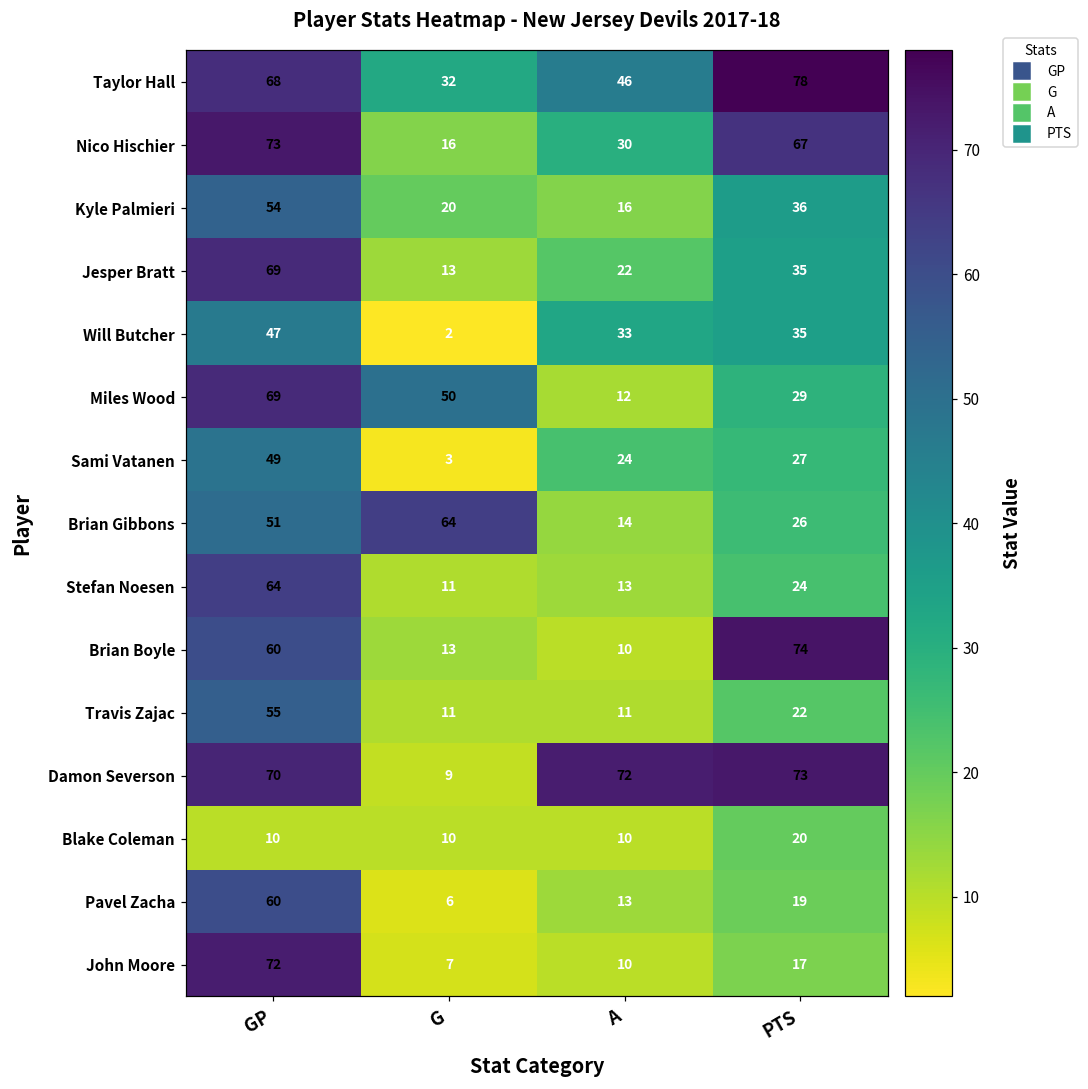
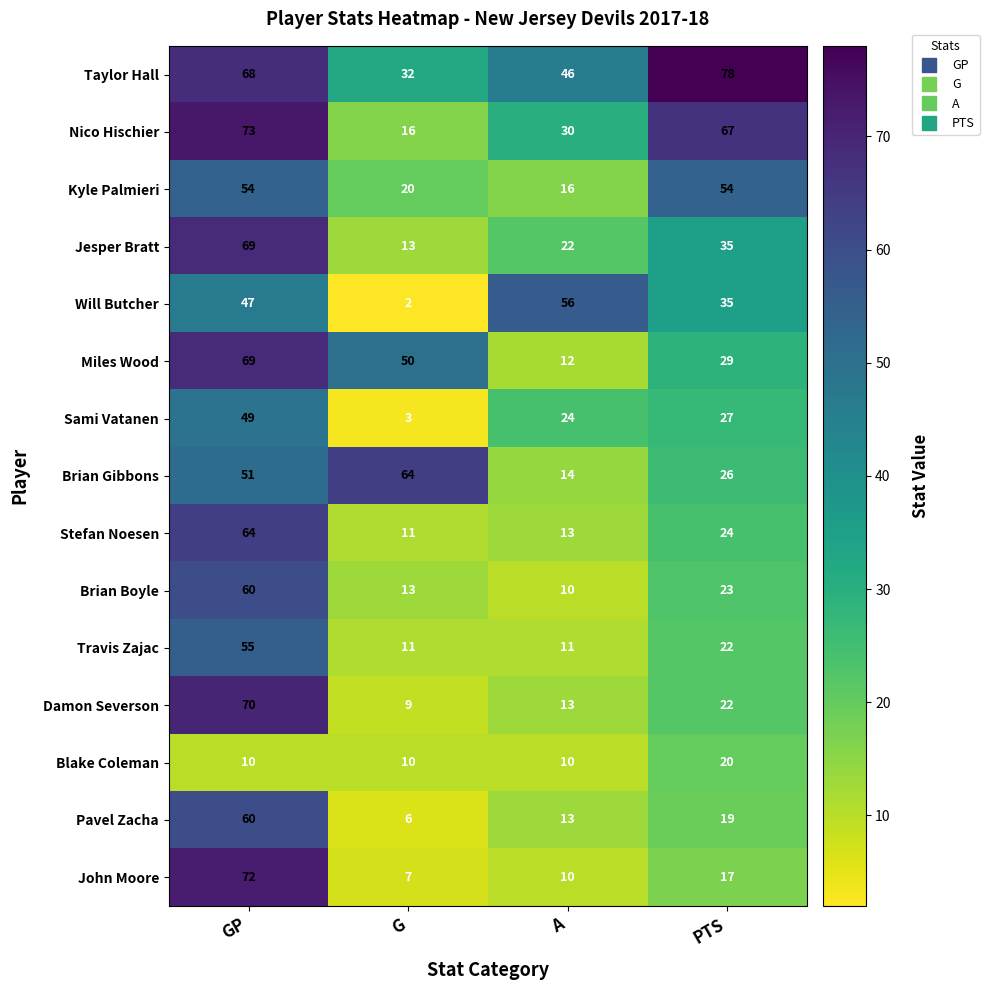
  {
    "Taylor Hall": {
      "GP": 68,
      "G": 32,
      "A": 46,
      "PTS": 78
    },
    "Nico Hischier": {
      "GP": 73,
      "G": 16,
      "A": 30,
      "PTS": 67
    },
    "Kyle Palmieri": {
      "GP": 54,
      "G": 20,
      "A": 16,
-     "PTS": 36
+     "PTS": 54
    },
    "Jesper Bratt": {
      "GP": 69,
      "G": 13,
      "A": 22,
      "PTS": 35
    },
    "Will Butcher": {
      "GP": 47,
      "G": 2,
-     "A": 33,
+     "A": 56,
      "PTS": 35
    },
    "Miles Wood": {
      "GP": 69,
      "G": 50,
      "A": 12,
      "PTS": 29
    },
    "Sami Vatanen": {
      "GP": 49,
      "G": 3,
      "A": 24,
      "PTS": 27
    },
    "Brian Gibbons": {
      "GP": 51,
      "G": 64,
      "A": 14,
      "PTS": 26
    },
    "Stefan Noesen": {
      "GP": 64,
      "G": 11,
      "A": 13,
      "PTS": 24
    },
    "Brian Boyle": {
      "GP": 60,
      "G": 13,
      "A": 10,
-     "PTS": 74
+     "PTS": 23
    },
    "Travis Zajac": {
      "GP": 55,
      "G": 11,
      "A": 11,
      "PTS": 22
    },
    "Damon Severson": {
      "GP": 70,
      "G": 9,
-     "A": 72,
-     "PTS": 73
+     "A": 13,
+     "PTS": 22
    },
    "Blake Coleman": {
      "GP": 10,
      "G": 10,
      "A": 10,
      "PTS": 20
    },
    "Pavel Zacha": {
      "GP": 60,
      "G": 6,
      "A": 13,
      "PTS": 19
    },
    "John Moore": {
      "GP": 72,
      "G": 7,
      "A": 10,
      "PTS": 17
    }
  }
